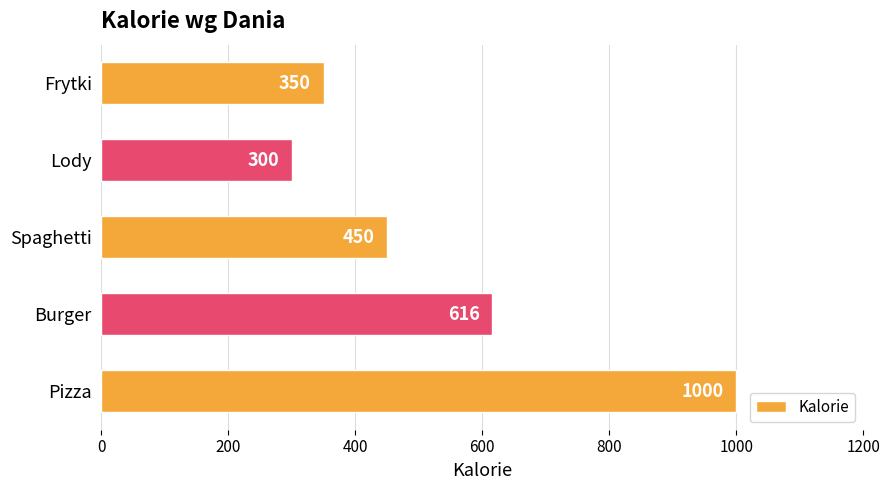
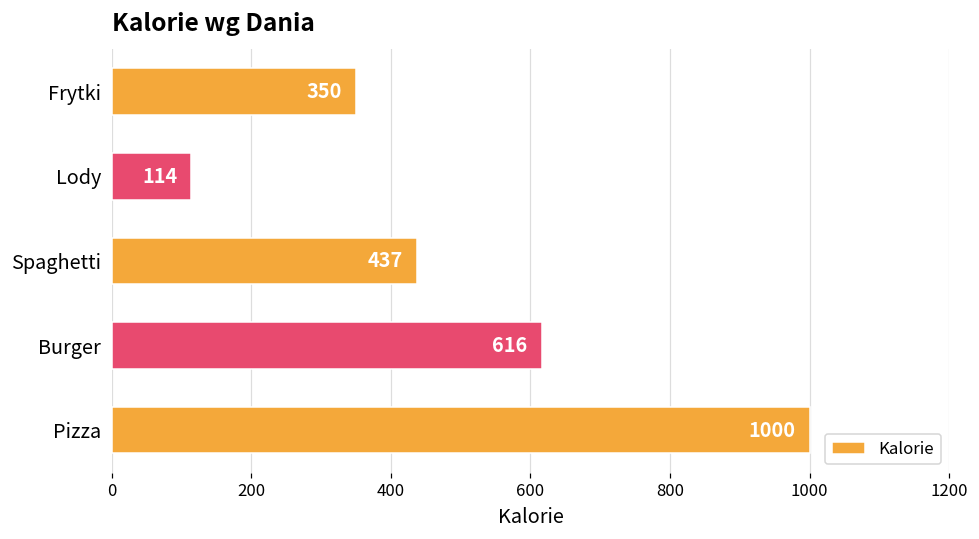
  {
    "Frytki": 350,
-   "Lody": 300,
-   "Spaghetti": 450,
+   "Lody": 114,
+   "Spaghetti": 437,
    "Burger": 616,
    "Pizza": 1000
  }
